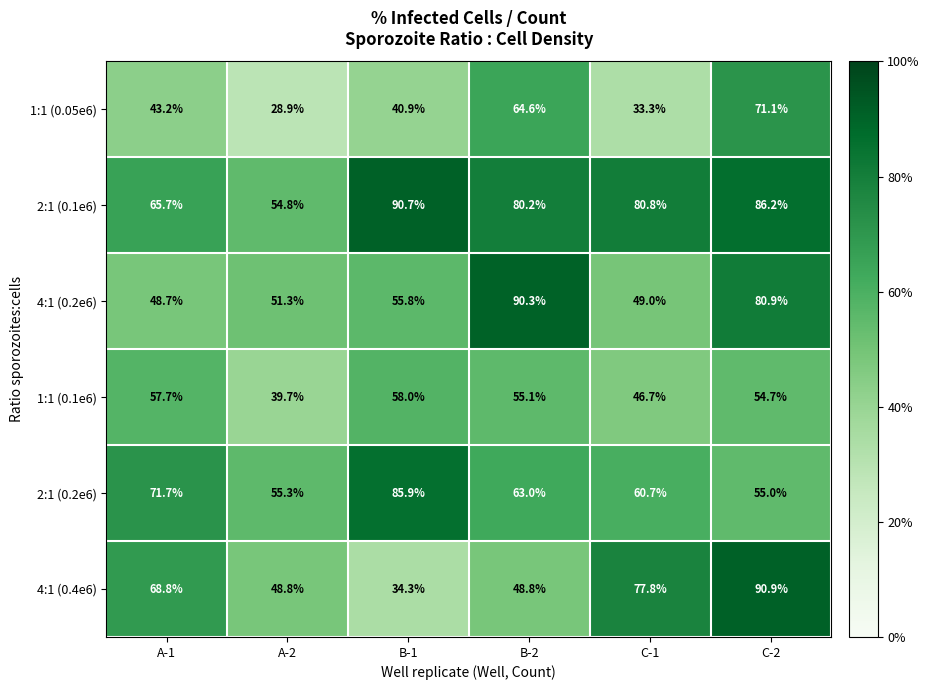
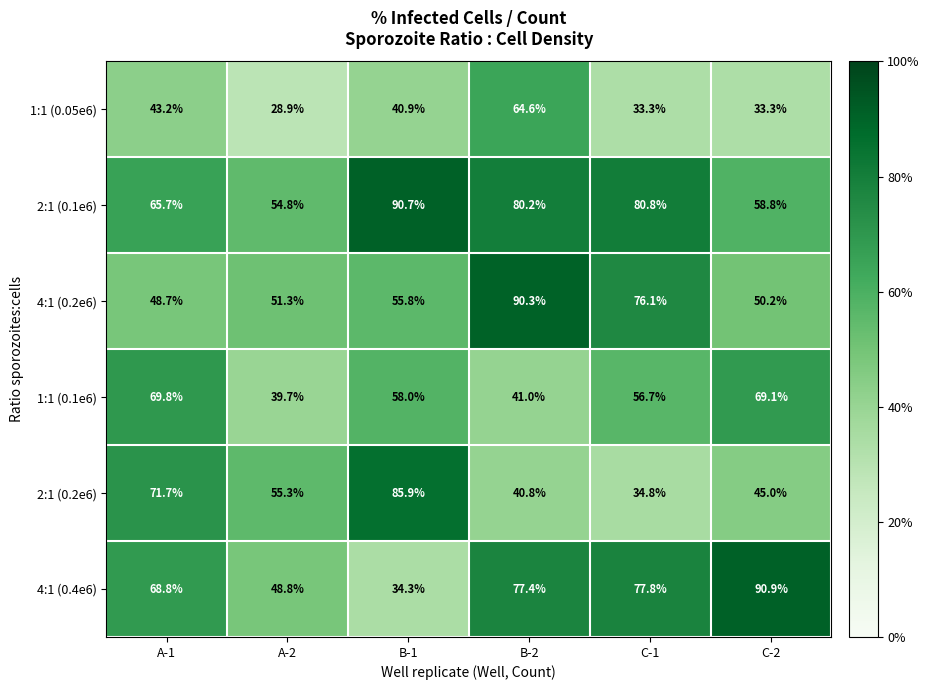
  {
    "1:1 (0.05e6)": {
      "A-1": "43.2%",
      "A-2": "28.9%",
      "B-1": "40.9%",
      "B-2": "64.6%",
      "C-1": "33.3%",
-     "C-2": "71.1%"
+     "C-2": "33.3%"
    },
    "2:1 (0.1e6)": {
      "A-1": "65.7%",
      "A-2": "54.8%",
      "B-1": "90.7%",
      "B-2": "80.2%",
      "C-1": "80.8%",
-     "C-2": "86.2%"
+     "C-2": "58.8%"
    },
    "4:1 (0.2e6)": {
      "A-1": "48.7%",
      "A-2": "51.3%",
      "B-1": "55.8%",
      "B-2": "90.3%",
-     "C-1": "49.0%",
-     "C-2": "80.9%"
+     "C-1": "76.1%",
+     "C-2": "50.2%"
    },
    "1:1 (0.1e6)": {
-     "A-1": "57.7%",
+     "A-1": "69.8%",
      "A-2": "39.7%",
      "B-1": "58.0%",
-     "B-2": "55.1%",
-     "C-1": "46.7%",
-     "C-2": "54.7%"
+     "B-2": "41.0%",
+     "C-1": "56.7%",
+     "C-2": "69.1%"
    },
    "2:1 (0.2e6)": {
      "A-1": "71.7%",
      "A-2": "55.3%",
      "B-1": "85.9%",
-     "B-2": "63.0%",
-     "C-1": "60.7%",
-     "C-2": "55.0%"
+     "B-2": "40.8%",
+     "C-1": "34.8%",
+     "C-2": "45.0%"
    },
    "4:1 (0.4e6)": {
      "A-1": "68.8%",
      "A-2": "48.8%",
      "B-1": "34.3%",
-     "B-2": "48.8%",
+     "B-2": "77.4%",
      "C-1": "77.8%",
      "C-2": "90.9%"
    }
  }
